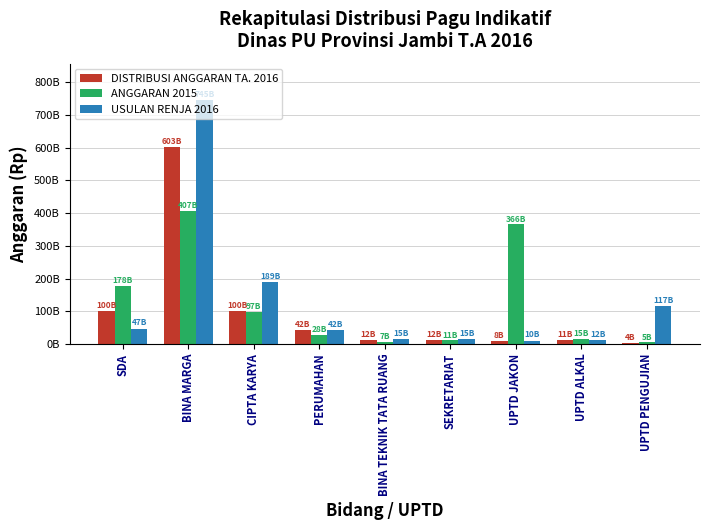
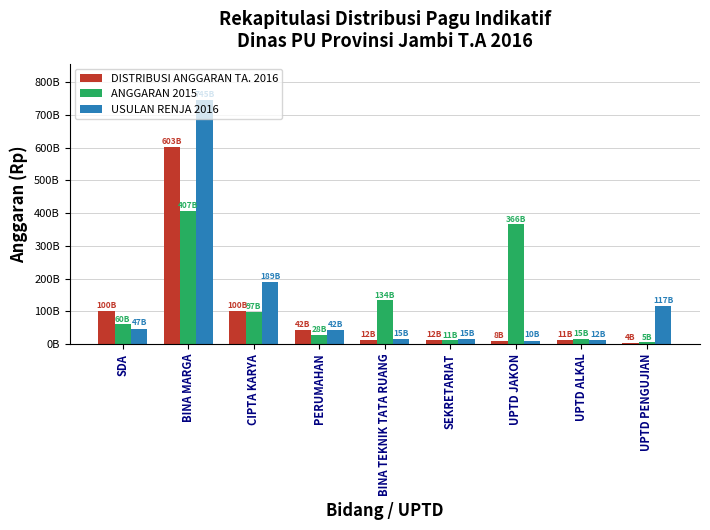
  {
    "DISTRIBUSI ANGGARAN TA. 2016": {
      "SDA": "100B",
      "BINA MARGA": "603B",
      "CIPTA KARYA": "100B",
      "PERUMAHAN": "42B",
      "BINA TEKNIK TATA RUANG": "12B",
      "SEKRETARIAT": "12B",
      "UPTD JAKON": "8B",
      "UPTD ALKAL": "11B",
      "UPTD PENGUJIAN": "4B"
    },
    "ANGGARAN 2015": {
-     "SDA": "178B",
+     "SDA": "60B",
      "BINA MARGA": "407B",
      "CIPTA KARYA": "97B",
      "PERUMAHAN": "28B",
-     "BINA TEKNIK TATA RUANG": "7B",
+     "BINA TEKNIK TATA RUANG": "134B",
      "SEKRETARIAT": "11B",
      "UPTD JAKON": "366B",
      "UPTD ALKAL": "15B",
      "UPTD PENGUJIAN": "5B"
    },
    "USULAN RENJA 2016": {
      "SDA": "47B",
      "CIPTA KARYA": "189B",
      "PERUMAHAN": "42B",
      "BINA TEKNIK TATA RUANG": "15B",
      "SEKRETARIAT": "15B",
      "UPTD JAKON": "10B",
      "UPTD ALKAL": "12B",
      "UPTD PENGUJIAN": "117B"
    }
  }
